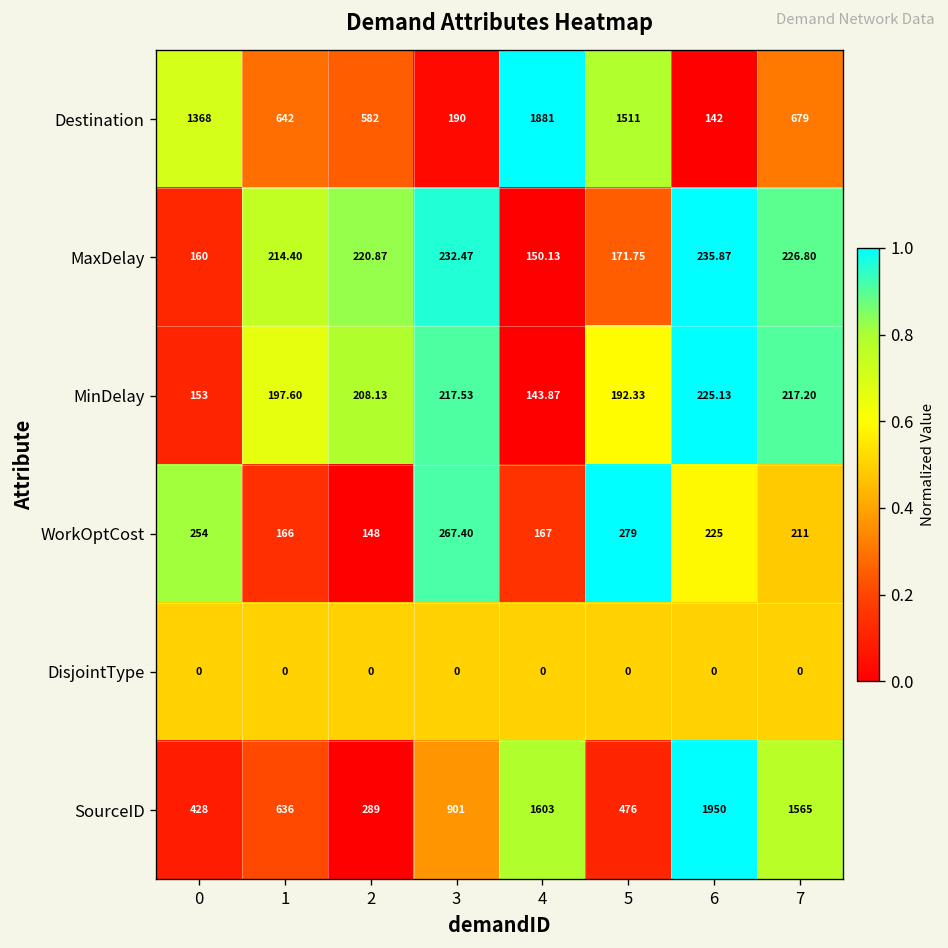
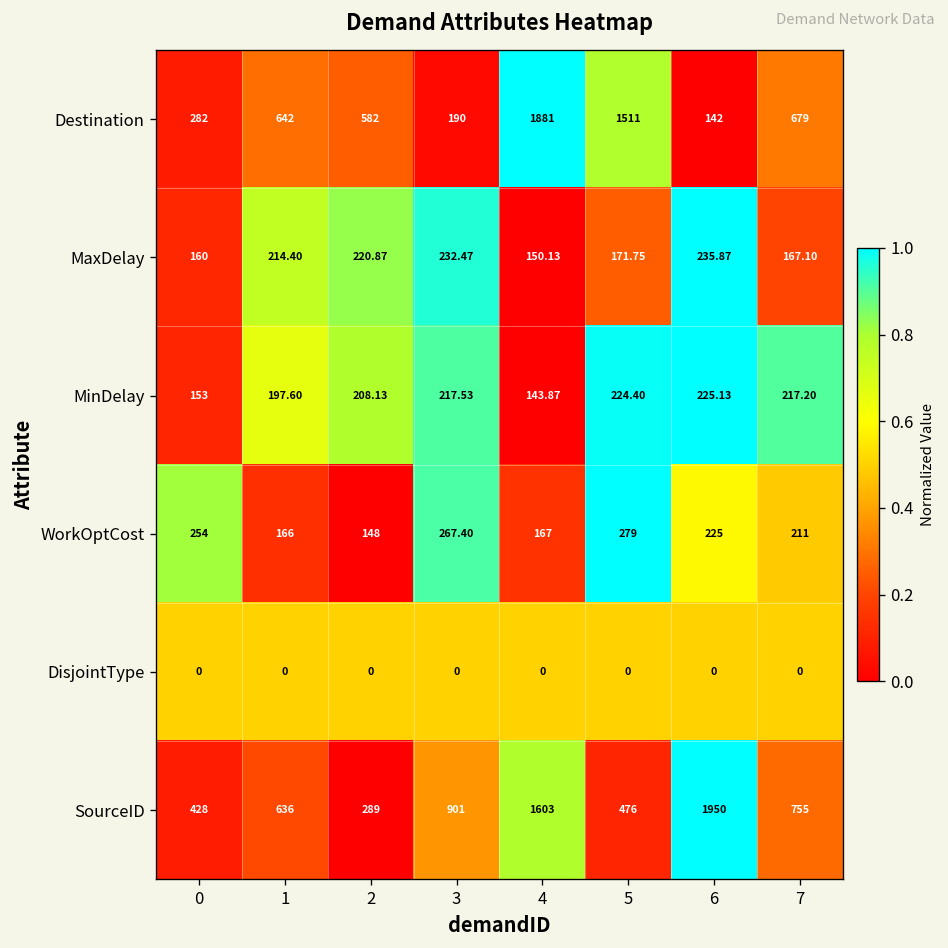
  {
    "Destination": {
-     "0": 1368,
+     "0": 282,
      "1": 642,
      "2": 582,
      "3": 190,
      "4": 1881,
      "5": 1511,
      "6": 142,
      "7": 679
    },
    "MaxDelay": {
      "0": 160,
      "1": 214.40,
      "2": 220.87,
      "3": 232.47,
      "4": 150.13,
      "5": 171.75,
      "6": 235.87,
-     "7": 226.80
+     "7": 167.10
    },
    "MinDelay": {
      "0": 153,
      "1": 197.60,
      "2": 208.13,
      "3": 217.53,
      "4": 143.87,
-     "5": 192.33,
+     "5": 224.40,
      "6": 225.13,
      "7": 217.20
    },
    "WorkOptCost": {
      "0": 254,
      "1": 166,
      "2": 148,
      "3": 267.40,
      "4": 167,
      "5": 279,
      "6": 225,
      "7": 211
    },
    "DisjointType": {
      "0": 0,
      "1": 0,
      "2": 0,
      "3": 0,
      "4": 0,
      "5": 0,
      "6": 0,
      "7": 0
    },
    "SourceID": {
      "0": 428,
      "1": 636,
      "2": 289,
      "3": 901,
      "4": 1603,
      "5": 476,
      "6": 1950,
-     "7": 1565
+     "7": 755
    }
  }
